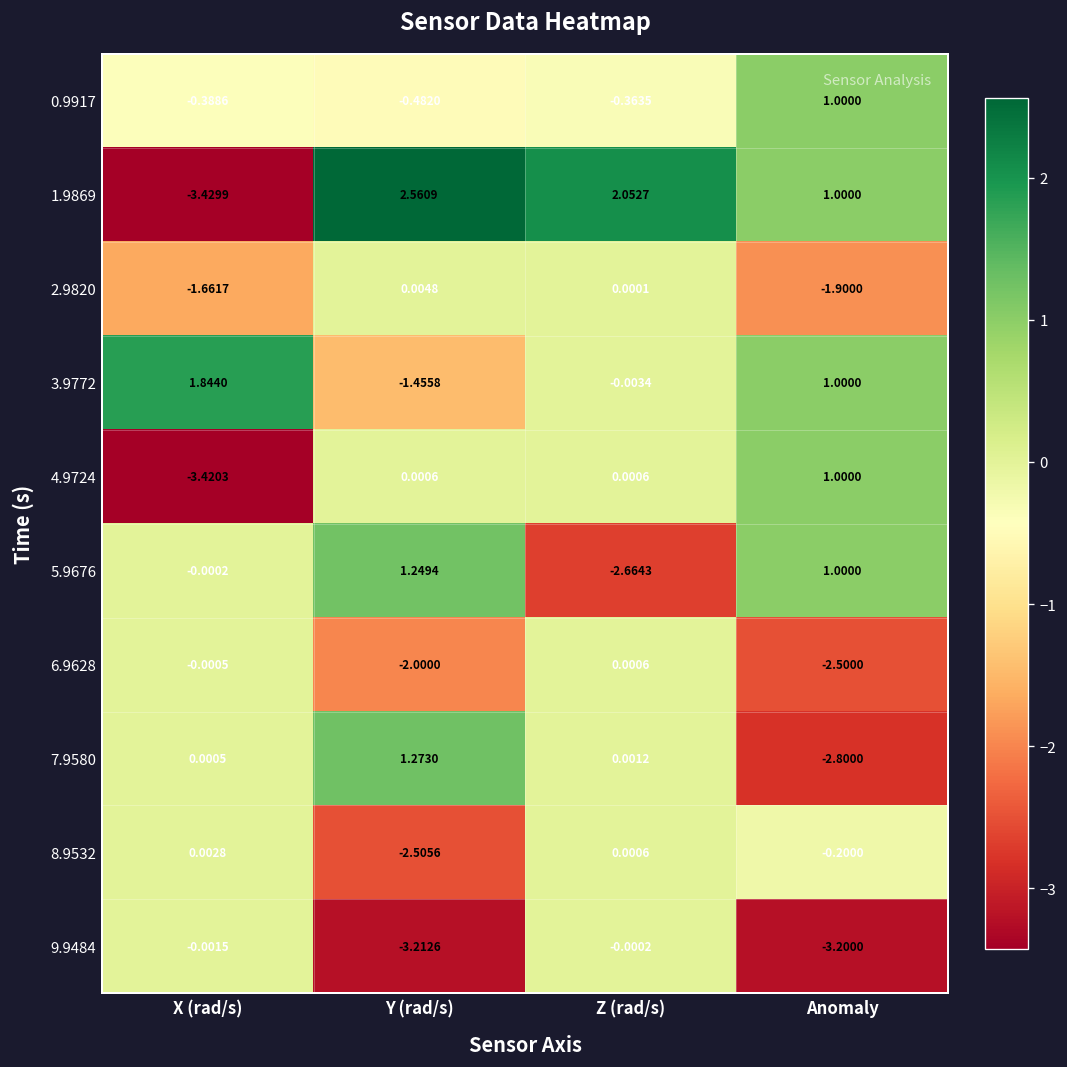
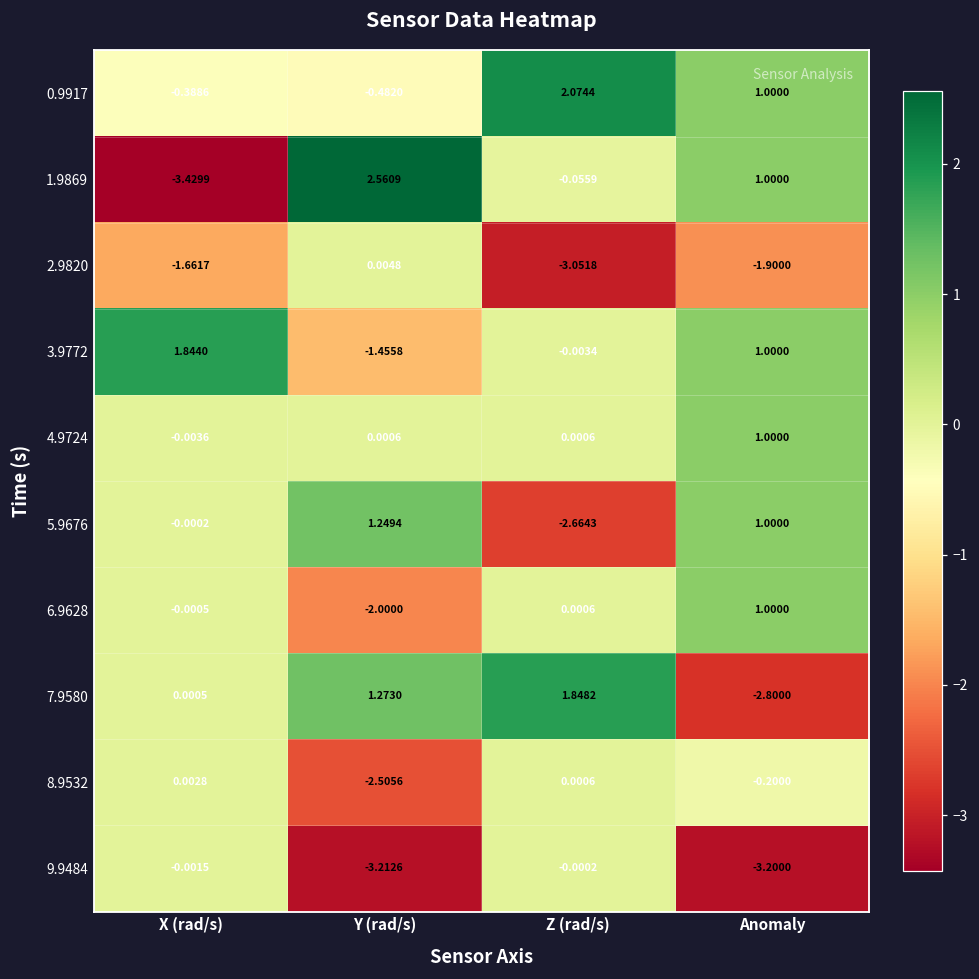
  {
    "0.9917": {
      "X (rad/s)": -0.3886,
      "Y (rad/s)": -0.4820,
-     "Z (rad/s)": -0.3635
+     "Z (rad/s)": 2.0744
    },
    "1.9869": {
      "X (rad/s)": -3.4299,
      "Y (rad/s)": 2.5609,
-     "Z (rad/s)": 2.0527,
+     "Z (rad/s)": -0.0559,
      "Anomaly": 1.0000
    },
    "2.9820": {
      "X (rad/s)": -1.6617,
      "Y (rad/s)": 0.0048,
-     "Z (rad/s)": 0.0001,
+     "Z (rad/s)": -3.0518,
      "Anomaly": -1.9000
    },
    "3.9772": {
      "X (rad/s)": 1.8440,
      "Y (rad/s)": -1.4558,
      "Z (rad/s)": -0.0034,
      "Anomaly": 1.0000
    },
    "4.9724": {
-     "X (rad/s)": -3.4203,
+     "X (rad/s)": -0.0036,
      "Y (rad/s)": 0.0006,
      "Z (rad/s)": 0.0006,
      "Anomaly": 1.0000
    },
    "5.9676": {
      "X (rad/s)": -0.0002,
      "Y (rad/s)": 1.2494,
      "Z (rad/s)": -2.6643,
      "Anomaly": 1.0000
    },
    "6.9628": {
      "X (rad/s)": -0.0005,
      "Y (rad/s)": -2.0000,
      "Z (rad/s)": 0.0006,
-     "Anomaly": -2.5000
+     "Anomaly": 1.0000
    },
    "7.9580": {
      "X (rad/s)": 0.0005,
      "Y (rad/s)": 1.2730,
-     "Z (rad/s)": 0.0012,
+     "Z (rad/s)": 1.8482,
      "Anomaly": -2.8000
    },
    "8.9532": {
      "X (rad/s)": 0.0028,
      "Y (rad/s)": -2.5056,
      "Z (rad/s)": 0.0006,
      "Anomaly": -0.2000
    },
    "9.9484": {
      "X (rad/s)": -0.0015,
      "Y (rad/s)": -3.2126,
      "Z (rad/s)": -0.0002,
      "Anomaly": -3.2000
    }
  }
